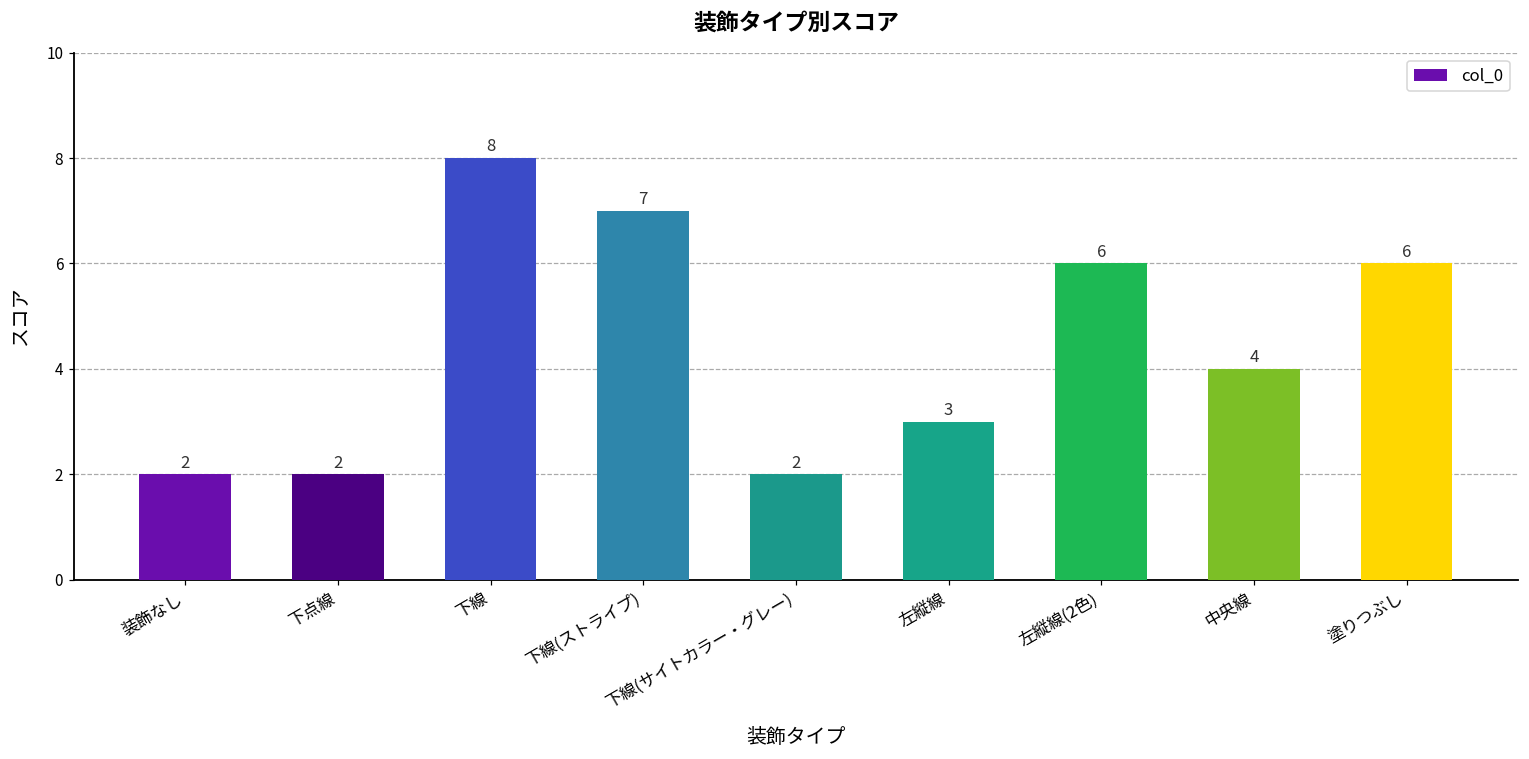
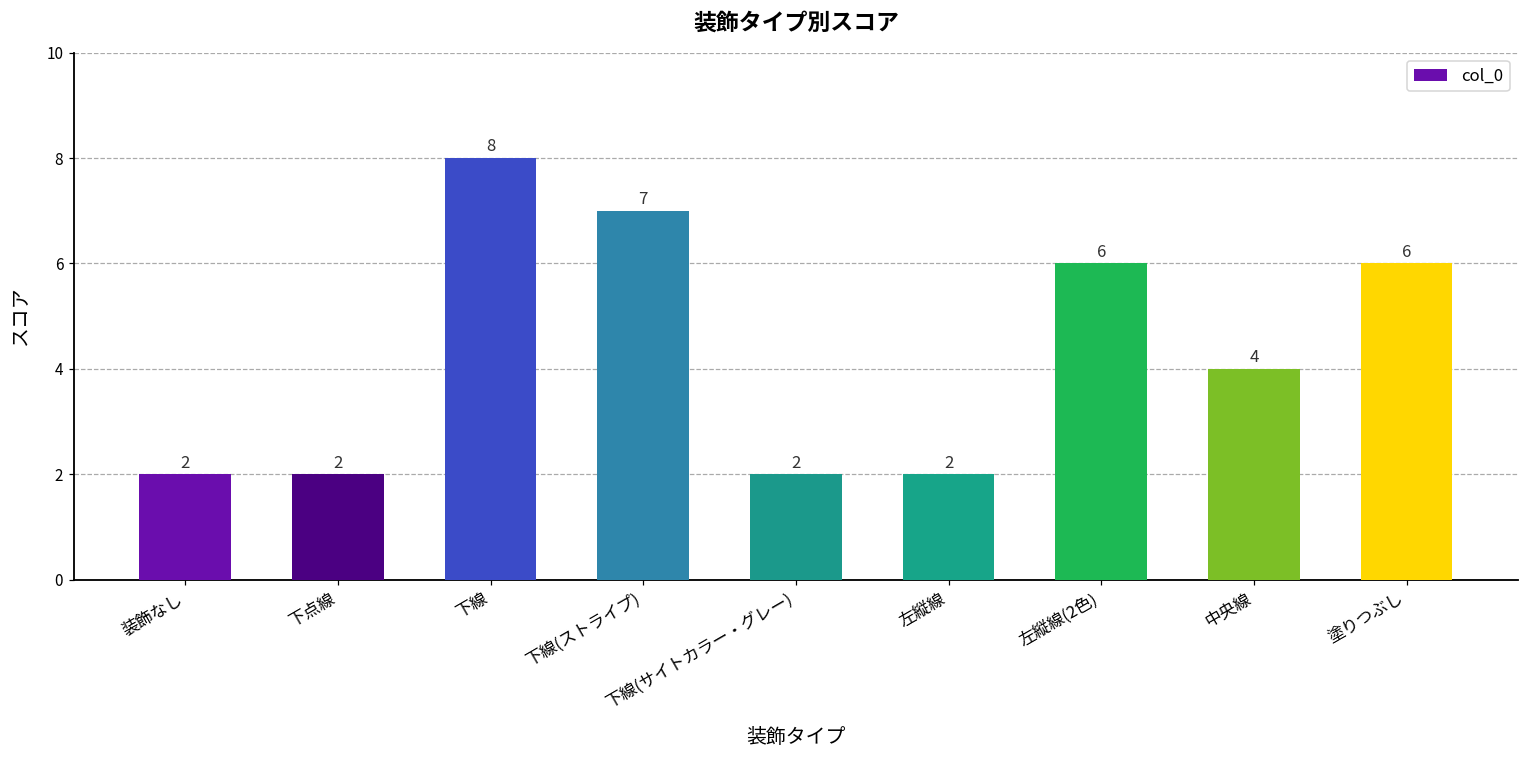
  {
    "装飾なし": 2,
    "下点線": 2,
    "下線": 8,
    "下線(ストライプ)": 7,
    "下線(サイトカラー・グレー)": 2,
-   "左縦線": 3,
+   "左縦線": 2,
    "左縦線(2色)": 6,
    "中央線": 4,
    "塗りつぶし": 6
  }
